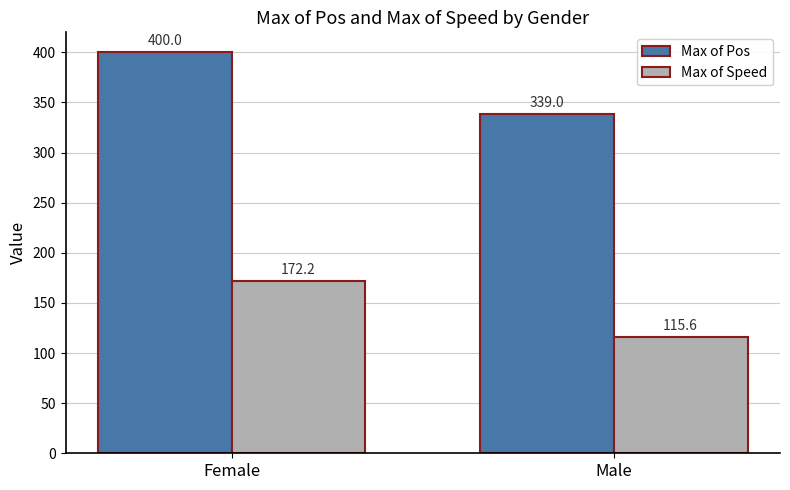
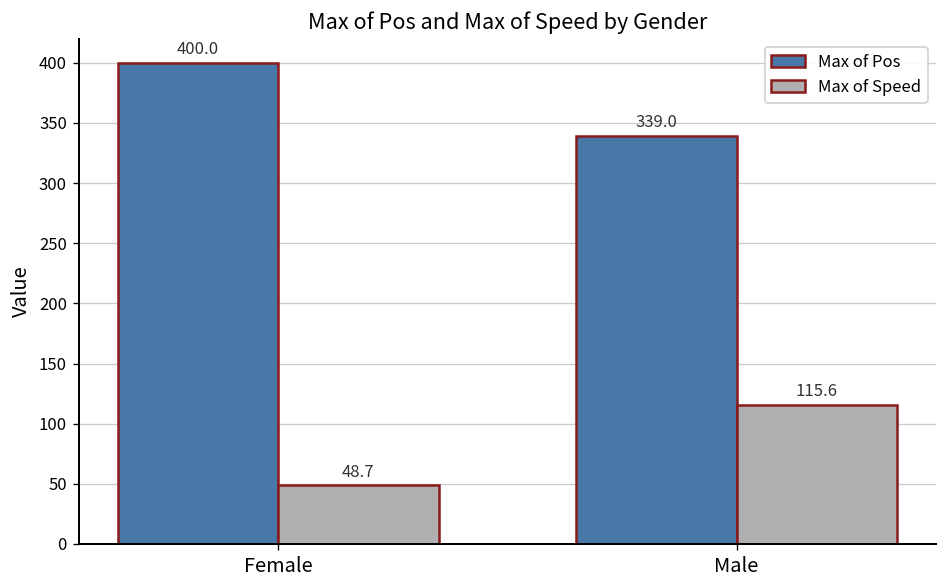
  {
    "Max of Pos": {
      "Female": 400.0,
      "Male": 339.0
    },
    "Max of Speed": {
-     "Female": 172.2,
+     "Female": 48.7,
      "Male": 115.6
    }
  }
